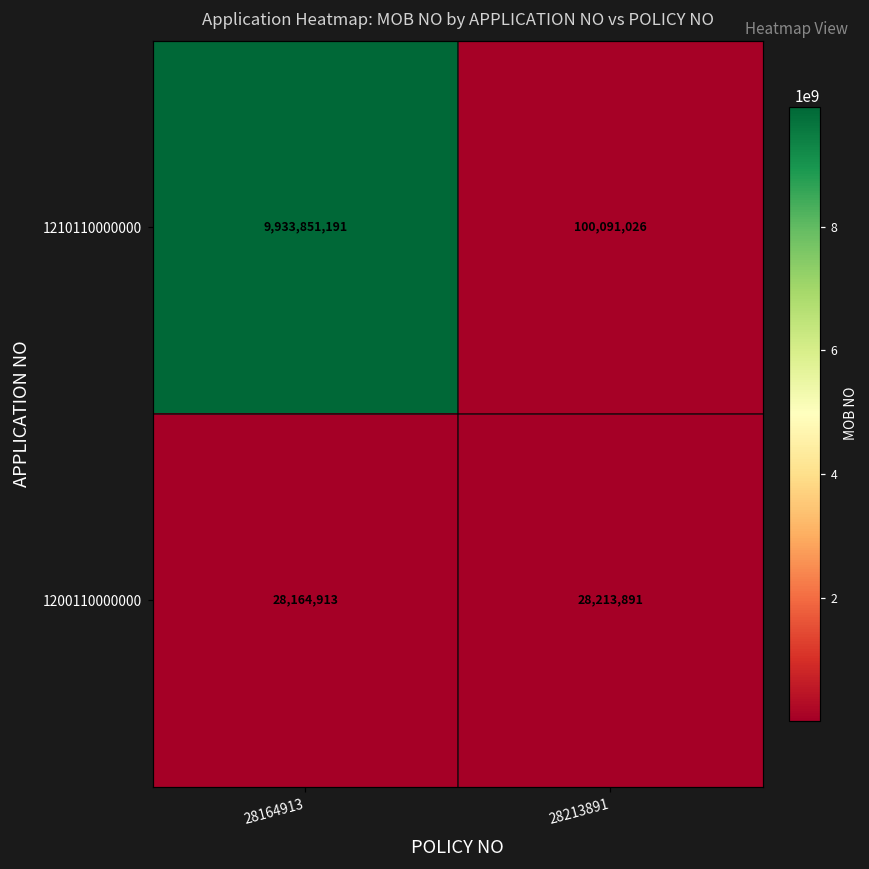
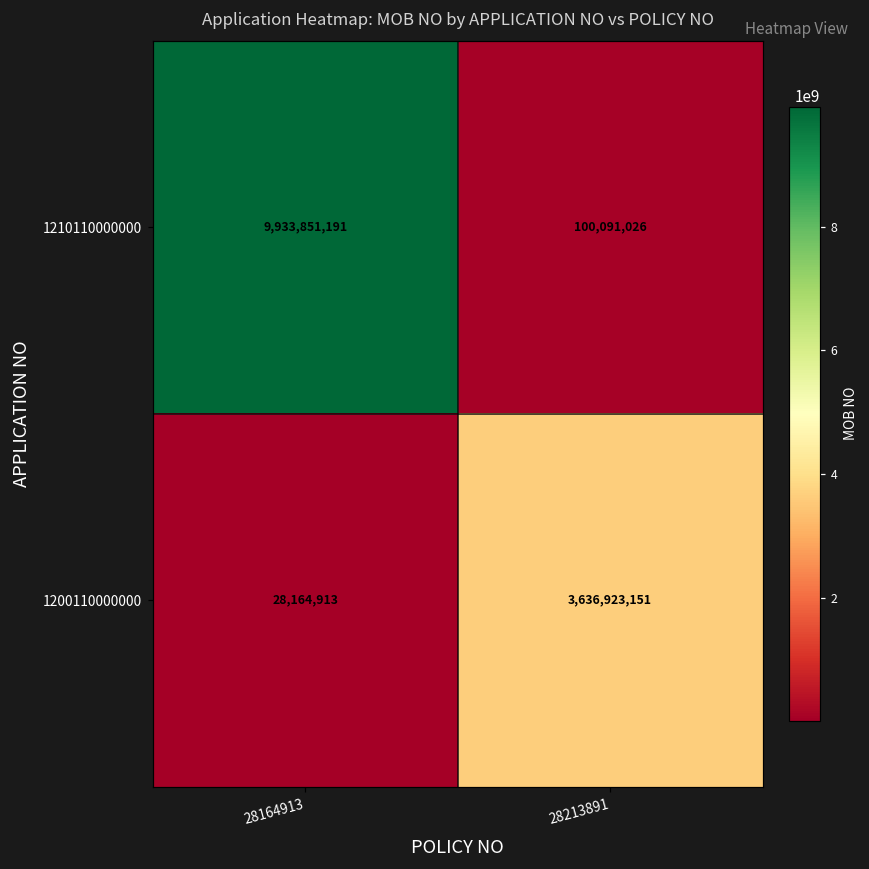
  {
    "1210110000000": {
      "28164913": "9,933,851,191",
      "28213891": "100,091,026"
    },
    "1200110000000": {
      "28164913": "28,164,913",
-     "28213891": "28,213,891"
+     "28213891": "3,636,923,151"
    }
  }
